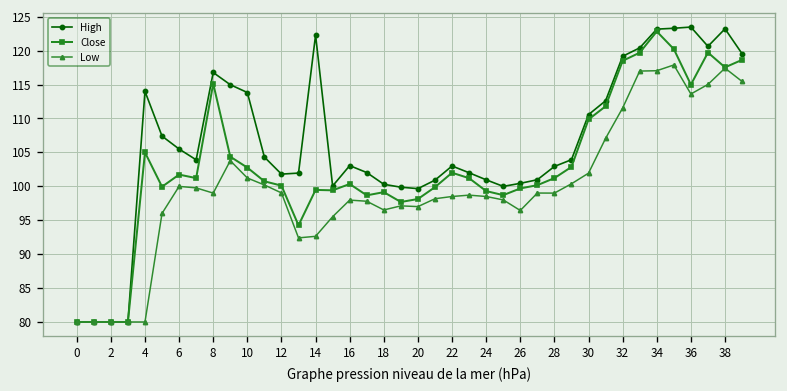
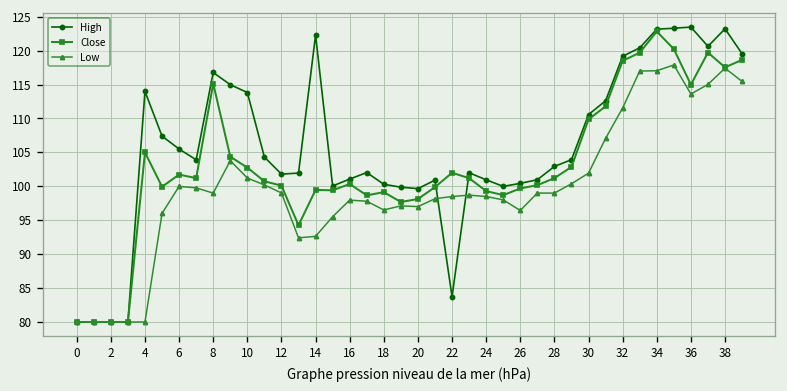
  {
    "High": {
      "4": 114,
      "6": 106,
      "8": 117,
      "10": 114,
      "12": 102,
      "14": 122,
-     "16": 103,
+     "16": 101,
      "18": 100,
      "20": 100,
-     "22": 103,
+     "22": 84,
      "24": 101,
      "26": 100,
      "28": 103,
      "30": 111,
      "32": 119,
      "36": 123,
      "38": 123
    }
  }
